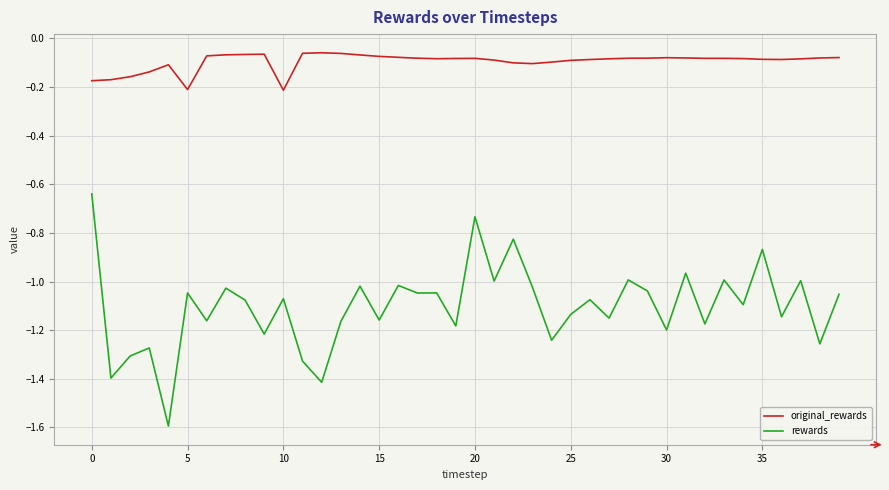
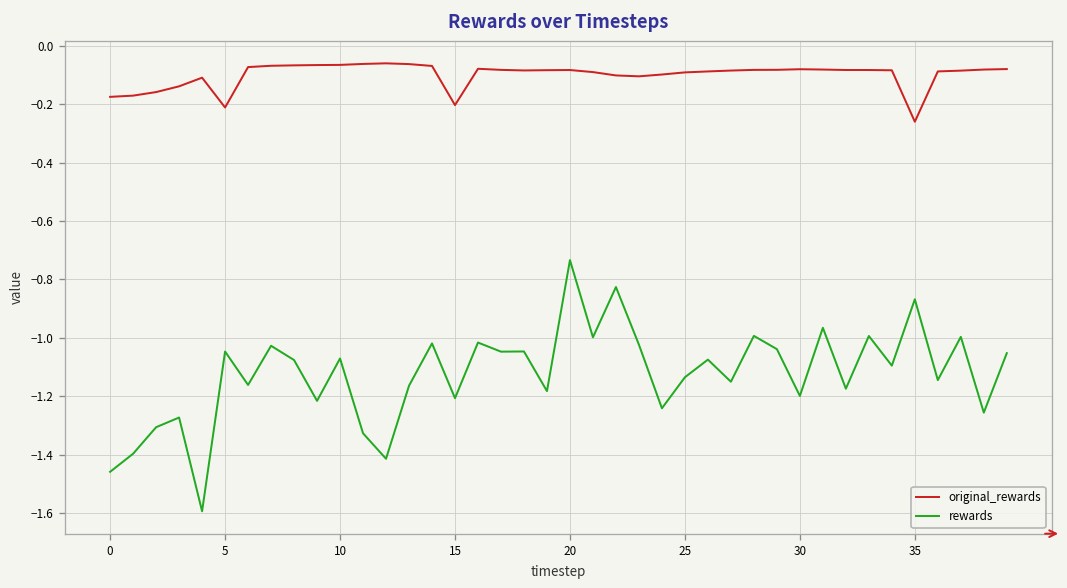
  {
    "original_rewards": {
      "0": -0.17,
      "5": -0.21,
-     "10": -0.21,
-     "15": -0.07,
+     "10": -0.07,
+     "15": -0.20,
      "20": -0.08,
      "25": -0.09,
      "30": -0.08,
-     "35": -0.09
+     "35": -0.26
    },
    "rewards": {
-     "0": -0.64,
+     "0": -1.46,
      "5": -1.05,
      "10": -1.07,
-     "15": -1.16,
+     "15": -1.21,
      "20": -0.73,
      "25": -1.14,
      "30": -1.20,
      "35": -0.87
    }
  }
